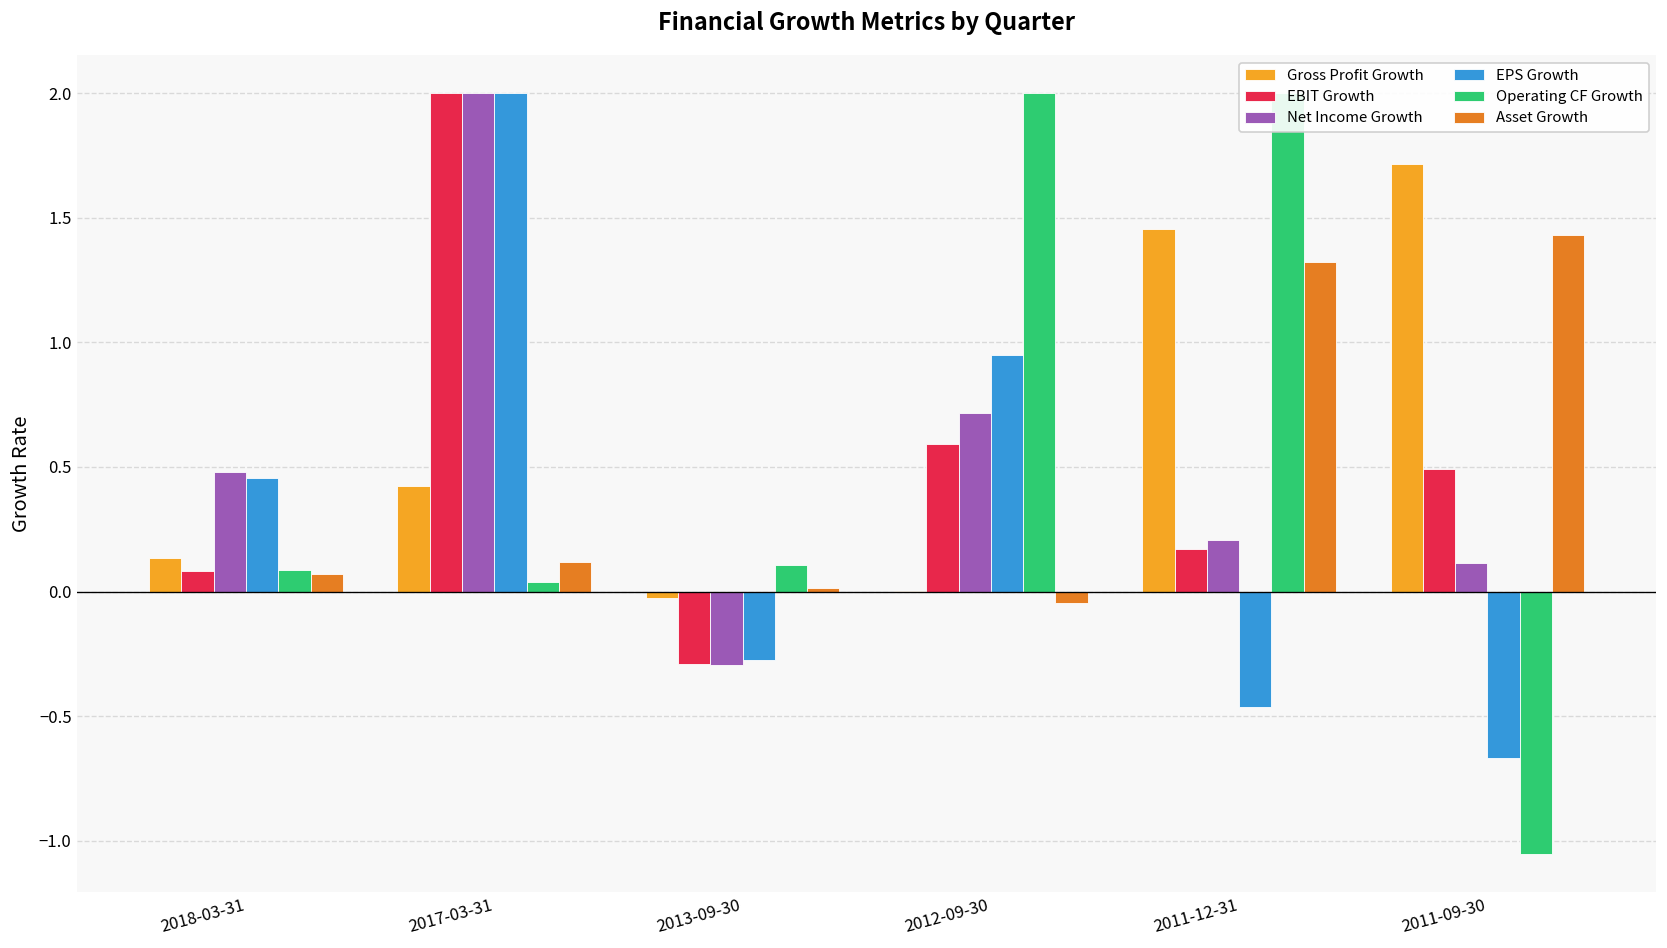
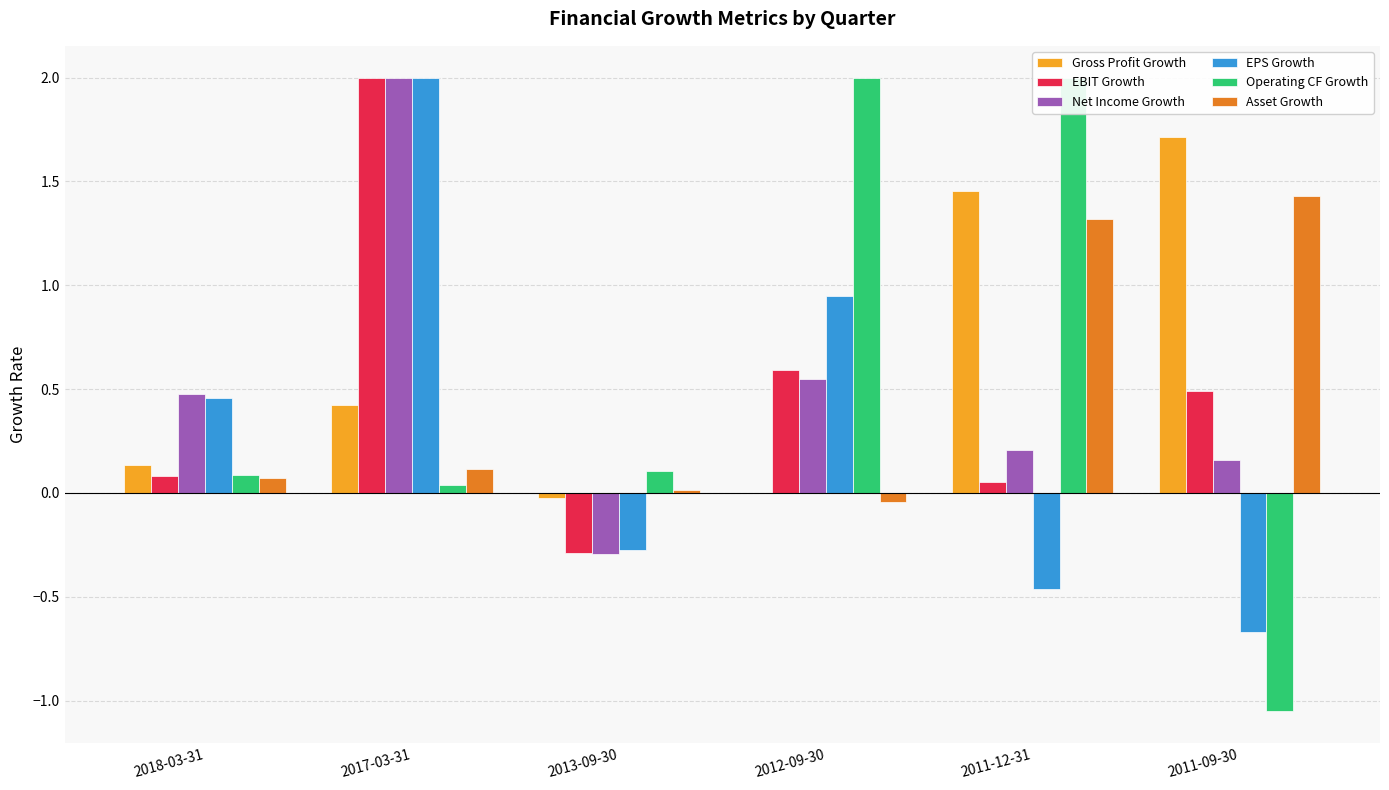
  {
    "EBIT Growth": {
      "2018-03-31": 0.08,
      "2017-03-31": 2.00,
      "2013-09-30": -0.29,
      "2012-09-30": 0.59,
-     "2011-12-31": 0.17,
+     "2011-12-31": 0.05,
      "2011-09-30": 0.49
    },
    "Net Income Growth": {
      "2018-03-31": 0.48,
      "2017-03-31": 2.00,
      "2013-09-30": -0.29,
-     "2012-09-30": 0.72,
+     "2012-09-30": 0.55,
      "2011-12-31": 0.21,
-     "2011-09-30": 0.11
+     "2011-09-30": 0.16
    },
    "EPS Growth": {
      "2018-03-31": 0.46,
      "2017-03-31": 2.00,
      "2013-09-30": -0.27,
      "2012-09-30": 0.95,
      "2011-12-31": -0.46,
      "2011-09-30": -0.67
    },
    "Operating CF Growth": {
      "2018-03-31": 0.08,
      "2017-03-31": 0.04,
      "2013-09-30": 0.11,
      "2012-09-30": 2.00,
      "2011-09-30": -1.05
    }
  }
